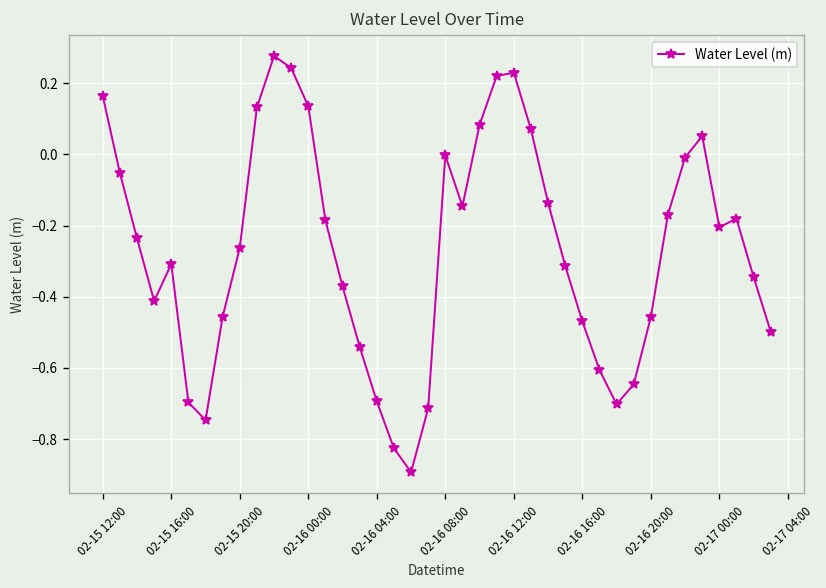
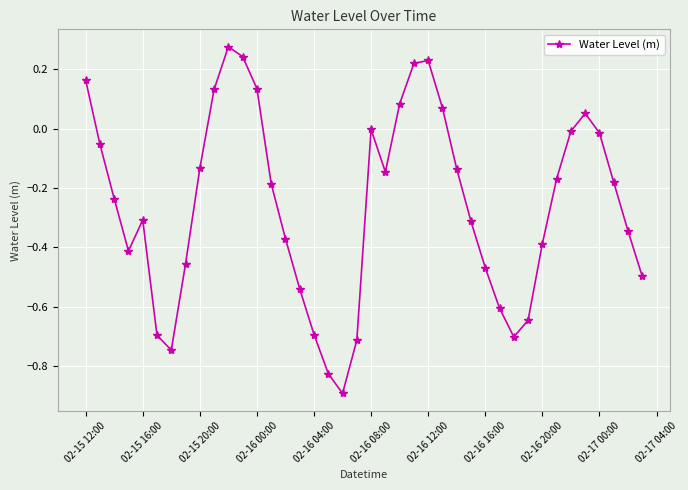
  {
    "02-15 12:00": 0.16,
    "02-15 16:00": -0.31,
-   "02-15 20:00": -0.26,
+   "02-15 20:00": -0.13,
    "02-16 00:00": 0.13,
    "02-16 04:00": -0.69,
    "02-16 08:00": 0.00,
    "02-16 12:00": 0.23,
    "02-16 16:00": -0.47,
-   "02-16 20:00": -0.46,
-   "02-17 00:00": -0.20
+   "02-16 20:00": -0.39,
+   "02-17 00:00": -0.01
  }
